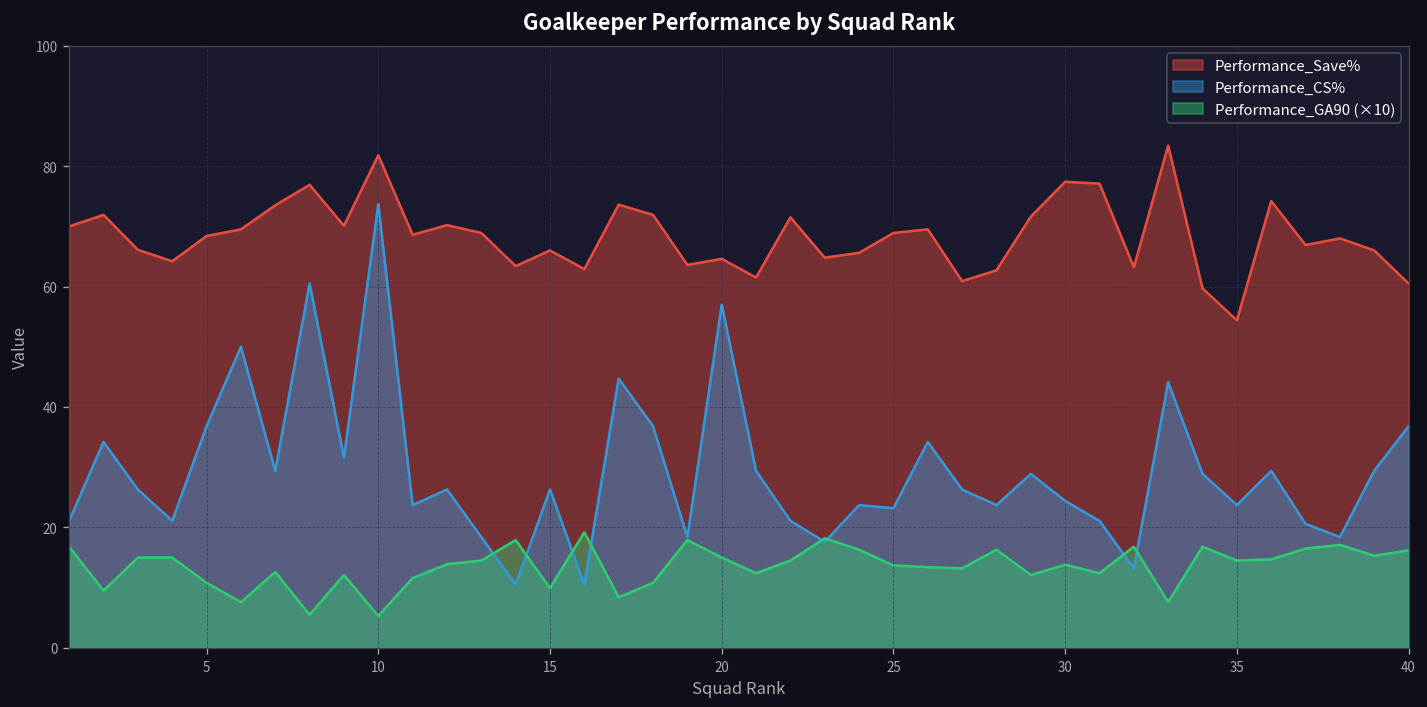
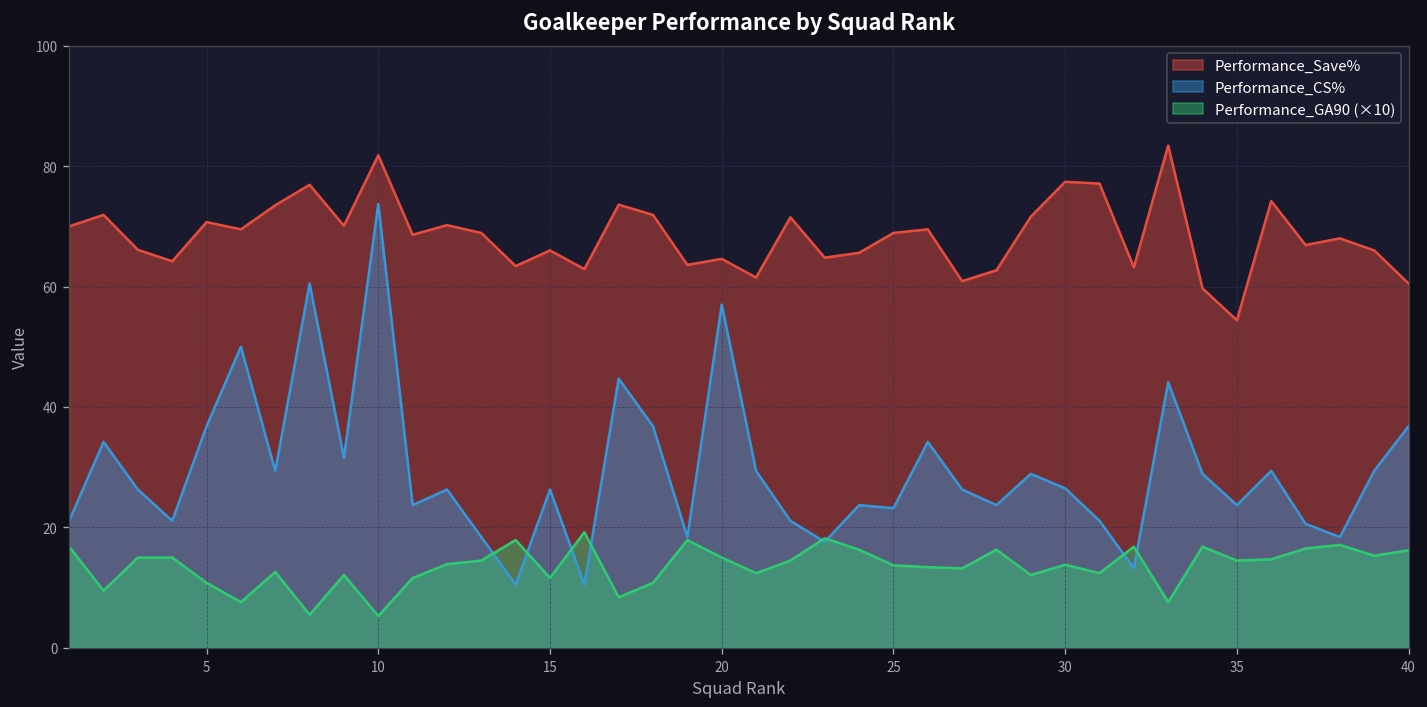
  {
    "Performance_Save%": {
-     "5": 68,
+     "5": 71,
      "10": 82,
      "15": 66,
      "20": 65,
      "25": 69,
      "30": 77,
      "35": 54,
      "40": 61
    },
    "Performance_CS%": {
      "5": 37,
      "10": 74,
      "15": 26,
      "20": 57,
      "25": 23,
-     "30": 24,
+     "30": 27,
      "35": 24,
      "40": 37
    },
    "Performance_GA90 (×10)": {
      "5": 11,
      "10": 5,
-     "15": 10,
+     "15": 12,
      "20": 15,
      "25": 14,
      "30": 14,
      "35": 15,
      "40": 16
    }
  }
